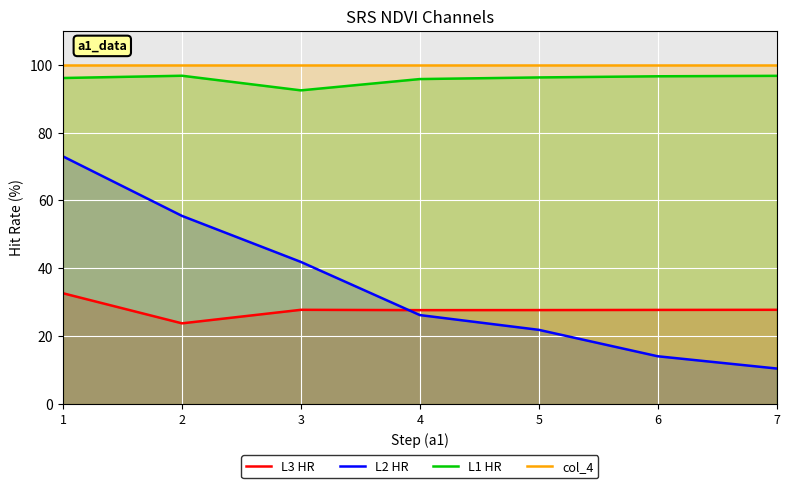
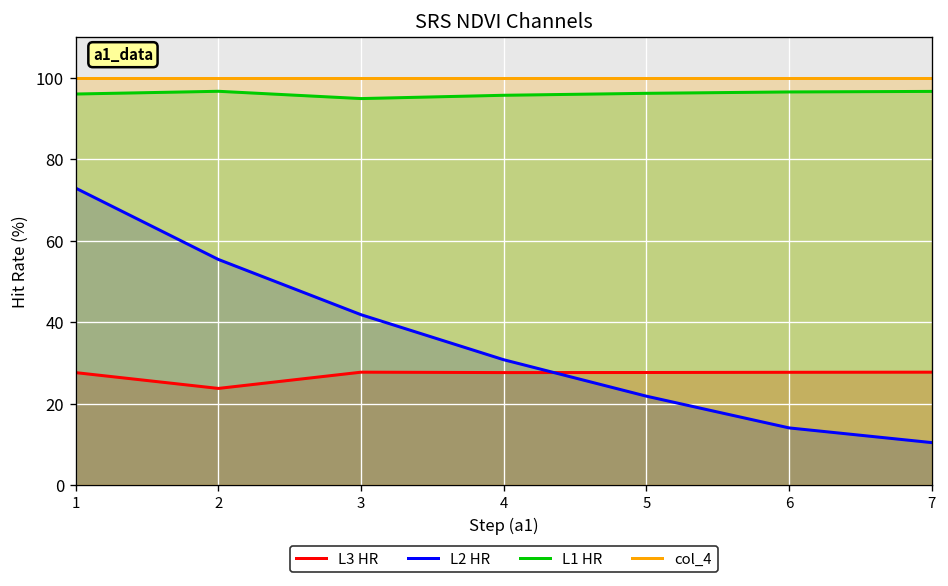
  {
    "L3 HR": {
-     "1": 33,
+     "1": 28,
      "2": 24,
      "3": 28,
      "4": 28,
      "5": 28,
      "6": 28,
      "7": 28
    },
    "L2 HR": {
      "1": 73,
      "2": 55,
      "3": 42,
-     "4": 26,
+     "4": 31,
      "5": 22,
      "6": 14,
      "7": 10
    },
    "L1 HR": {
      "1": 96,
      "2": 97,
-     "3": 92,
+     "3": 95,
      "4": 96,
      "5": 96,
      "6": 97,
      "7": 97
    },
    "col_4": {
      "1": 100,
      "2": 100,
      "3": 100,
      "4": 100,
      "5": 100,
      "6": 100,
      "7": 100
    }
  }
